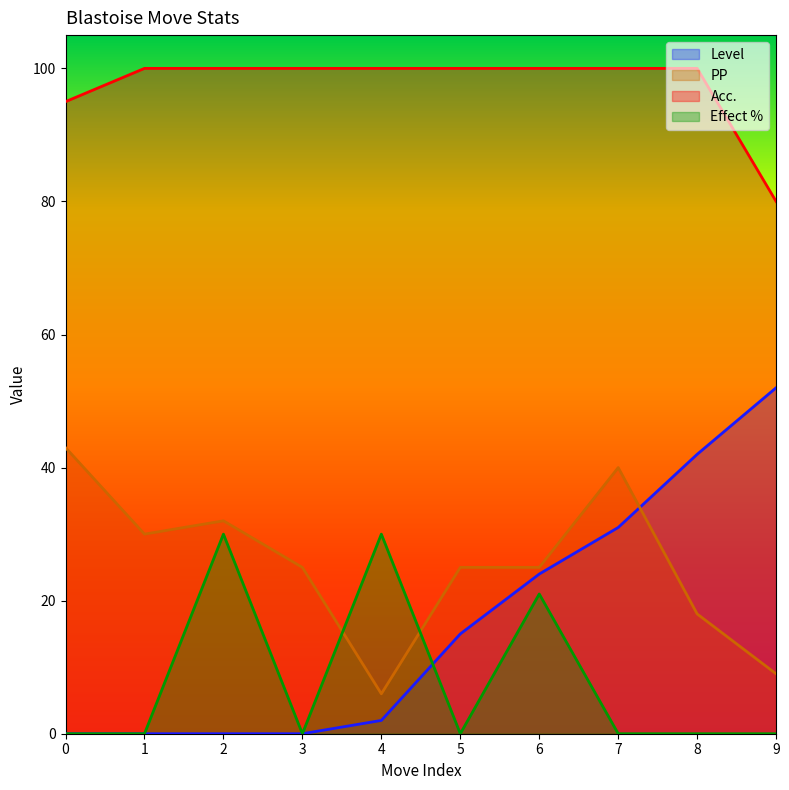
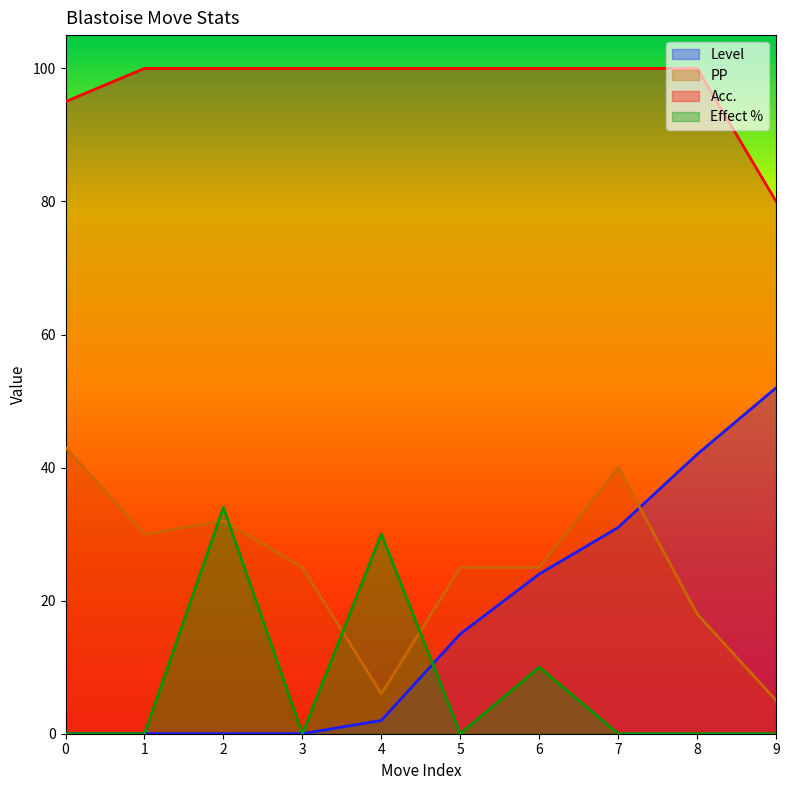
  {
    "Level": {
      "2": 0,
      "4": 2,
      "5": 15,
      "6": 24,
      "7": 31,
      "8": 42,
      "9": 52
    },
    "PP": {
      "0": 43,
      "1": 30,
      "2": 32,
      "3": 25,
      "4": 6,
      "5": 25,
      "6": 25,
      "7": 40,
      "8": 18,
-     "9": 9
+     "9": 5
    },
    "Acc.": {
      "0": 95,
      "1": 100,
      "2": 100,
      "3": 100,
      "4": 100,
      "5": 100,
      "6": 100,
      "7": 100,
      "9": 80
    },
    "Effect %": {
-     "2": 30,
+     "2": 34,
      "4": 30,
      "5": 0,
-     "6": 21,
+     "6": 10,
      "7": 0,
      "8": 0,
      "9": 0
    }
  }
